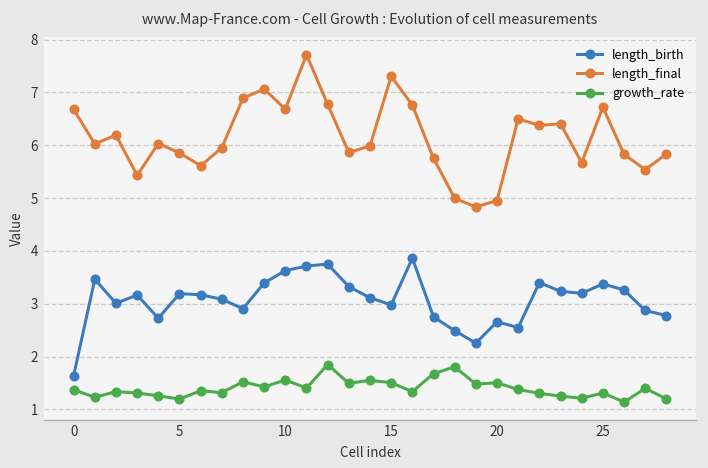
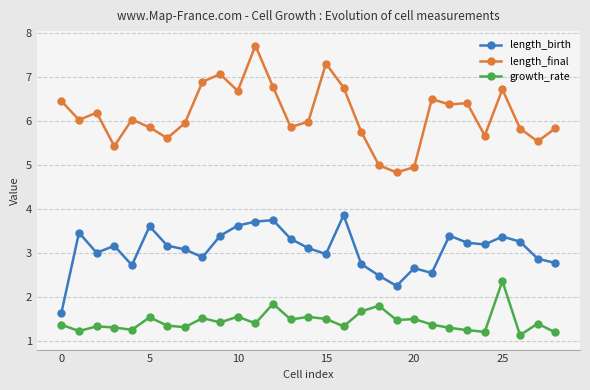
  {
    "length_birth": {
      "0": 1.6,
-     "5": 3.2,
+     "5": 3.6,
      "10": 3.6,
      "15": 3.0,
      "20": 2.7,
      "25": 3.4
    },
    "length_final": {
-     "0": 6.7,
+     "0": 6.5,
      "5": 5.9,
      "10": 6.7,
      "15": 7.3,
      "20": 5.0,
      "25": 6.7
    },
    "growth_rate": {
      "0": 1.4,
-     "5": 1.2,
+     "5": 1.5,
      "10": 1.6,
      "15": 1.5,
      "20": 1.5,
-     "25": 1.3
+     "25": 2.4
    }
  }
